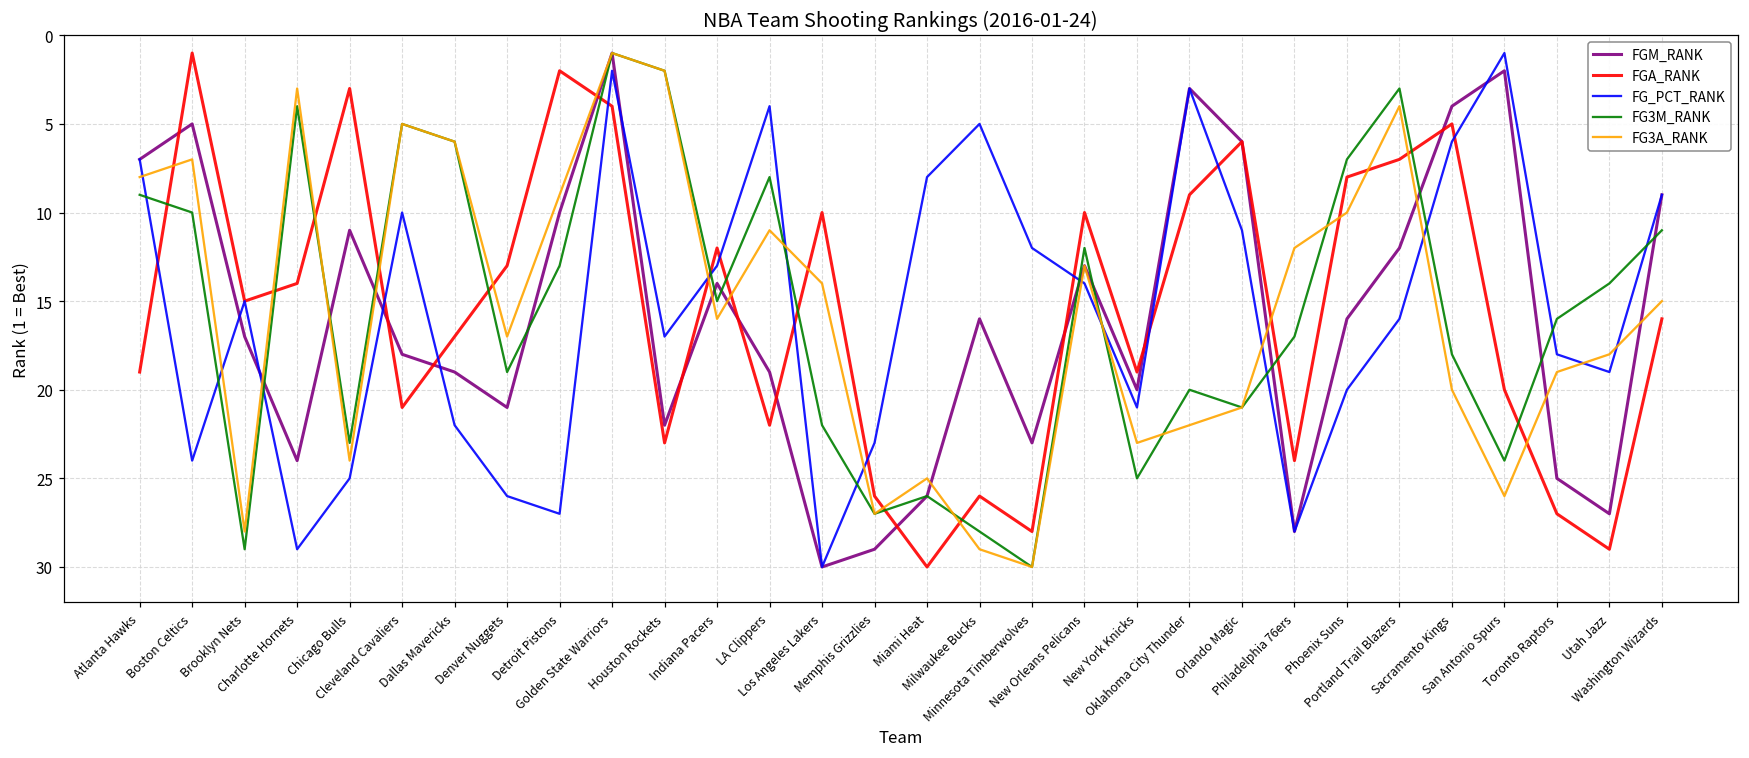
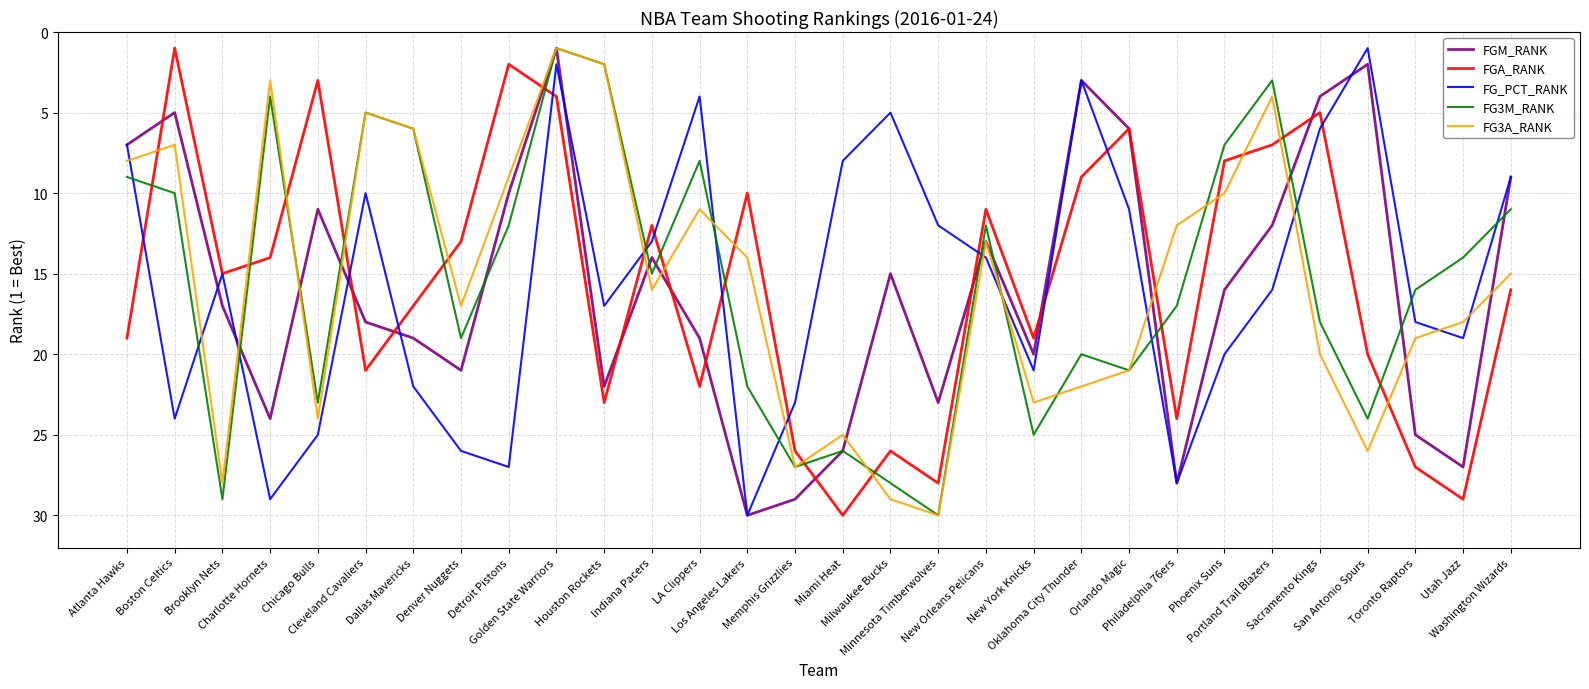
  {
    "FGM_RANK": {
      "Boston Celtics": 5,
      "Brooklyn Nets": 17,
      "Charlotte Hornets": 24,
      "Chicago Bulls": 11,
      "Cleveland Cavaliers": 18,
      "Dallas Mavericks": 19,
      "Denver Nuggets": 21,
      "Detroit Pistons": 10,
      "Houston Rockets": 22,
      "Indiana Pacers": 14,
      "LA Clippers": 19,
      "Memphis Grizzlies": 29,
-     "Milwaukee Bucks": 16,
+     "Milwaukee Bucks": 15,
      "Minnesota Timberwolves": 23,
      "New York Knicks": 20,
      "Phoenix Suns": 16,
      "Portland Trail Blazers": 12,
      "Sacramento Kings": 4,
      "San Antonio Spurs": 2,
      "Toronto Raptors": 25,
      "Utah Jazz": 27
    },
    "FGA_RANK": {
      "Atlanta Hawks": 19,
      "Boston Celtics": 1,
      "Charlotte Hornets": 14,
      "Chicago Bulls": 3,
      "Cleveland Cavaliers": 21,
      "Dallas Mavericks": 17,
      "Denver Nuggets": 13,
      "Detroit Pistons": 2,
      "Golden State Warriors": 4,
      "Houston Rockets": 23,
      "Indiana Pacers": 12,
      "LA Clippers": 22,
      "Los Angeles Lakers": 10,
      "Memphis Grizzlies": 26,
      "Miami Heat": 30,
      "Milwaukee Bucks": 26,
      "Minnesota Timberwolves": 28,
-     "New Orleans Pelicans": 10,
+     "New Orleans Pelicans": 11,
      "New York Knicks": 19,
      "Oklahoma City Thunder": 9,
      "Philadelphia 76ers": 24,
      "Phoenix Suns": 8,
      "Portland Trail Blazers": 7,
      "Sacramento Kings": 5,
      "San Antonio Spurs": 20,
      "Toronto Raptors": 27,
      "Utah Jazz": 29,
      "Washington Wizards": 16
    },
    "FG_PCT_RANK": {
      "Boston Celtics": 24,
      "Charlotte Hornets": 29,
      "Chicago Bulls": 25,
      "Cleveland Cavaliers": 10,
      "Dallas Mavericks": 22,
      "Denver Nuggets": 26,
      "Detroit Pistons": 27,
      "Golden State Warriors": 2,
      "Houston Rockets": 17,
      "Indiana Pacers": 13,
      "LA Clippers": 4,
      "Memphis Grizzlies": 23,
      "Miami Heat": 8,
      "Milwaukee Bucks": 5,
      "Minnesota Timberwolves": 12,
      "New Orleans Pelicans": 14,
      "New York Knicks": 21,
      "Orlando Magic": 11,
      "Phoenix Suns": 20,
      "Portland Trail Blazers": 16,
      "Sacramento Kings": 6,
      "San Antonio Spurs": 1,
      "Toronto Raptors": 18,
      "Utah Jazz": 19
    },
    "FG3M_RANK": {
      "Atlanta Hawks": 9,
      "Boston Celtics": 10,
      "Brooklyn Nets": 29,
      "Charlotte Hornets": 4,
      "Chicago Bulls": 23,
      "Denver Nuggets": 19,
-     "Detroit Pistons": 13,
+     "Detroit Pistons": 12,
      "Indiana Pacers": 15,
      "LA Clippers": 8,
      "Los Angeles Lakers": 22,
      "Milwaukee Bucks": 28,
      "New Orleans Pelicans": 12,
      "New York Knicks": 25,
      "Oklahoma City Thunder": 20,
      "Philadelphia 76ers": 17,
      "Phoenix Suns": 7,
      "Portland Trail Blazers": 3,
      "Sacramento Kings": 18,
      "San Antonio Spurs": 24,
      "Toronto Raptors": 16,
      "Utah Jazz": 14,
      "Washington Wizards": 11
    },
    "FG3A_RANK": {
      "Atlanta Hawks": 8,
      "Boston Celtics": 7,
      "Brooklyn Nets": 28,
      "Charlotte Hornets": 3,
      "Chicago Bulls": 24,
      "Denver Nuggets": 17,
      "Detroit Pistons": 9,
      "Indiana Pacers": 16,
      "LA Clippers": 11,
      "Los Angeles Lakers": 14,
      "Miami Heat": 25,
      "Milwaukee Bucks": 29,
      "New York Knicks": 23,
      "Oklahoma City Thunder": 22,
      "Philadelphia 76ers": 12,
      "Phoenix Suns": 10,
      "Portland Trail Blazers": 4,
      "Sacramento Kings": 20,
      "San Antonio Spurs": 26,
      "Toronto Raptors": 19,
      "Utah Jazz": 18,
      "Washington Wizards": 15
    }
  }
